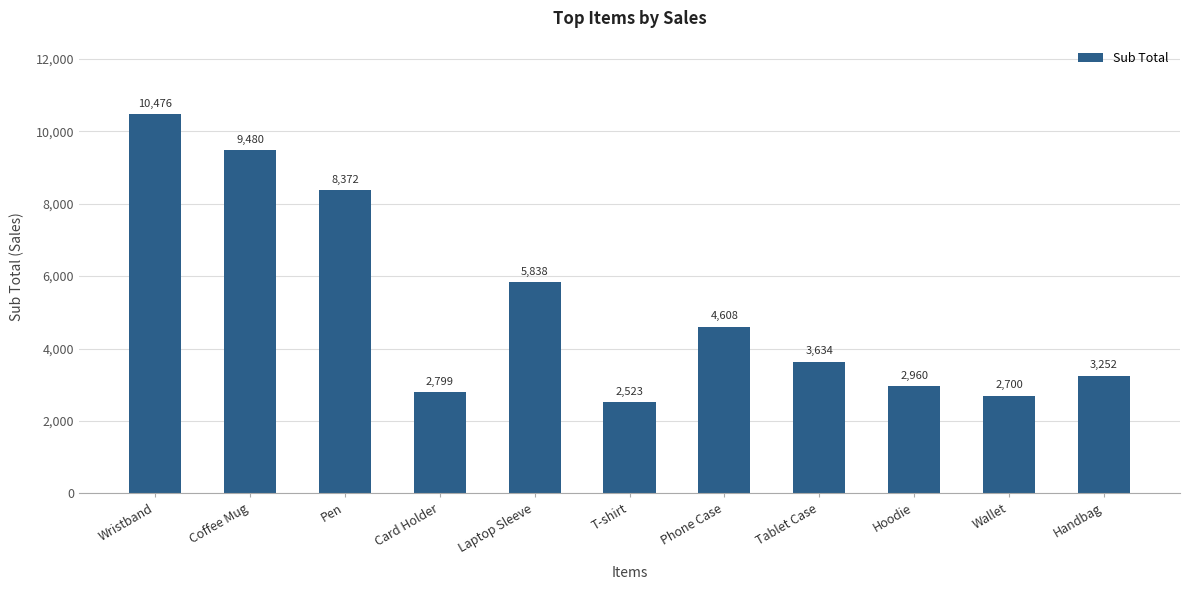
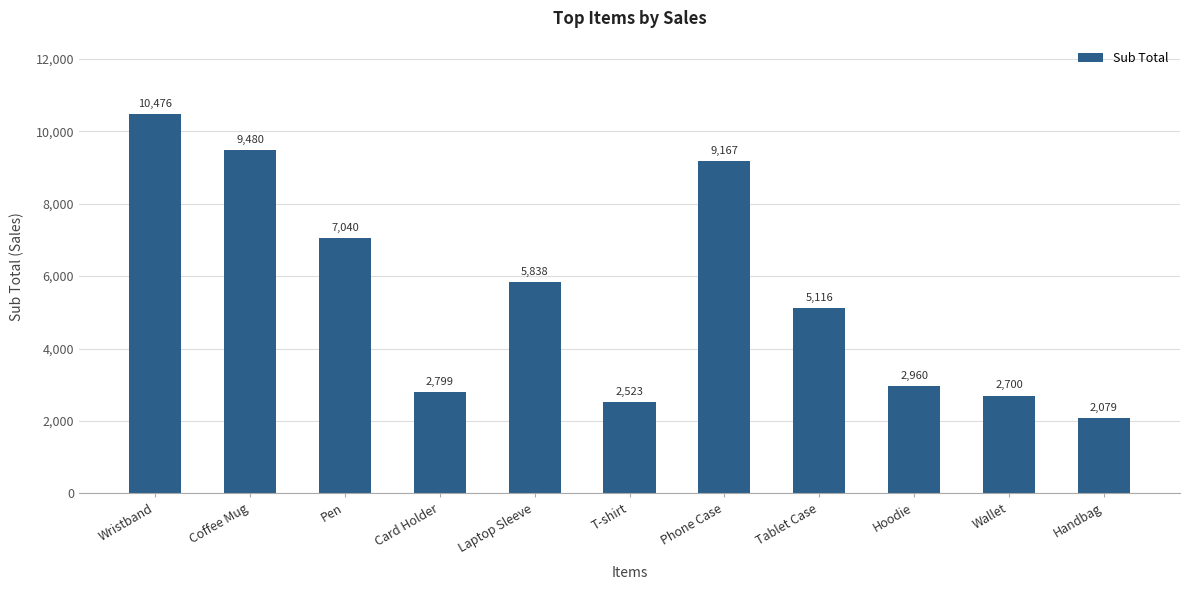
  {
    "Wristband": "10,476",
    "Coffee Mug": "9,480",
-   "Pen": "8,372",
+   "Pen": "7,040",
    "Card Holder": "2,799",
    "Laptop Sleeve": "5,838",
    "T-shirt": "2,523",
-   "Phone Case": "4,608",
-   "Tablet Case": "3,634",
+   "Phone Case": "9,167",
+   "Tablet Case": "5,116",
    "Hoodie": "2,960",
    "Wallet": "2,700",
-   "Handbag": "3,252"
+   "Handbag": "2,079"
  }
